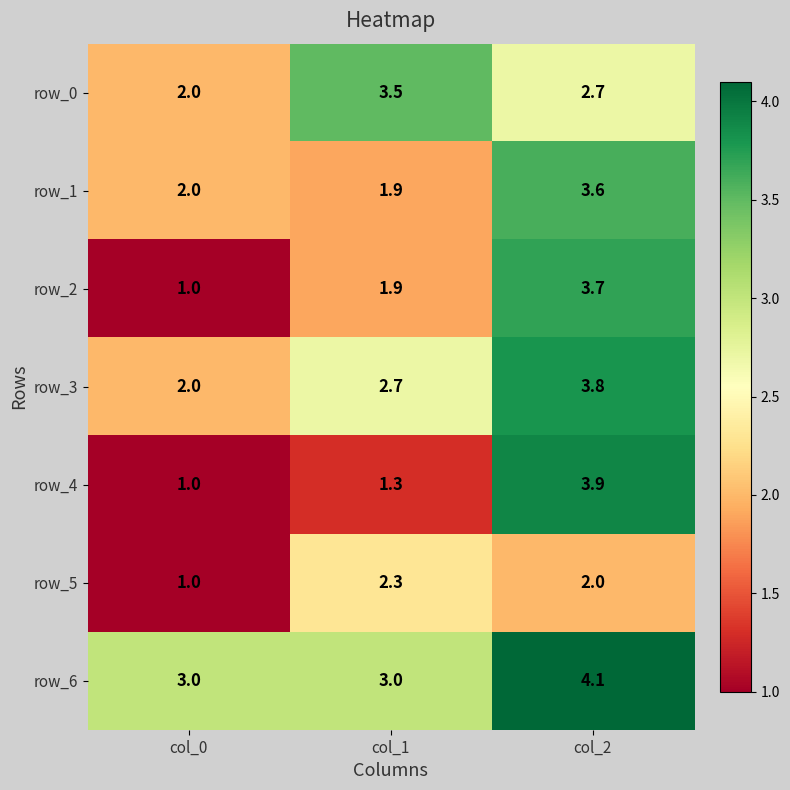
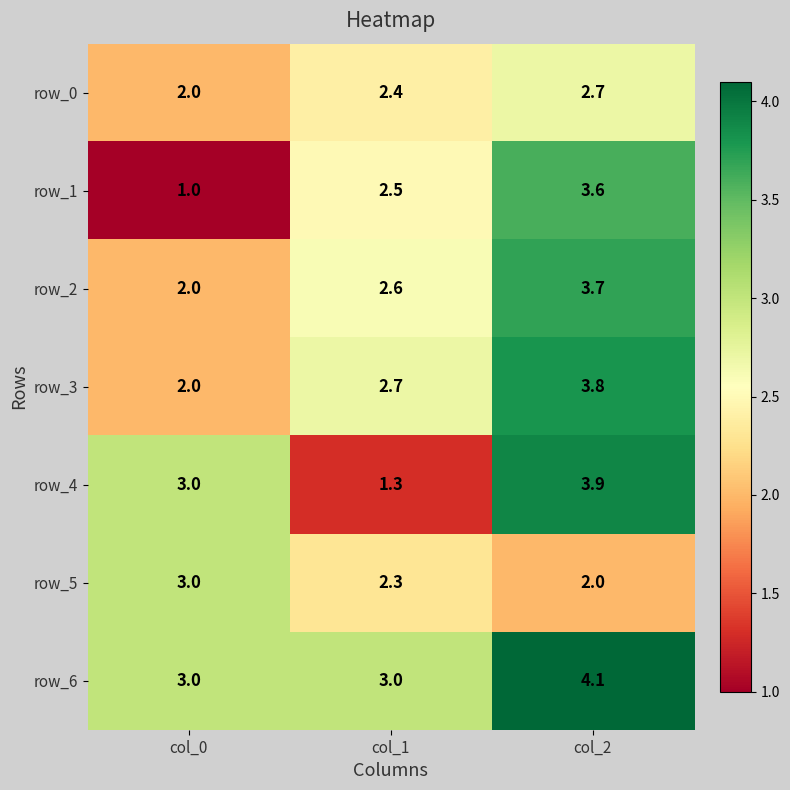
  {
    "row_0": {
      "col_0": 2.0,
-     "col_1": 3.5,
+     "col_1": 2.4,
      "col_2": 2.7
    },
    "row_1": {
-     "col_0": 2.0,
-     "col_1": 1.9,
+     "col_0": 1.0,
+     "col_1": 2.5,
      "col_2": 3.6
    },
    "row_2": {
-     "col_0": 1.0,
-     "col_1": 1.9,
+     "col_0": 2.0,
+     "col_1": 2.6,
      "col_2": 3.7
    },
    "row_3": {
      "col_0": 2.0,
      "col_1": 2.7,
      "col_2": 3.8
    },
    "row_4": {
-     "col_0": 1.0,
+     "col_0": 3.0,
      "col_1": 1.3,
      "col_2": 3.9
    },
    "row_5": {
-     "col_0": 1.0,
+     "col_0": 3.0,
      "col_1": 2.3,
      "col_2": 2.0
    },
    "row_6": {
      "col_0": 3.0,
      "col_1": 3.0,
      "col_2": 4.1
    }
  }
